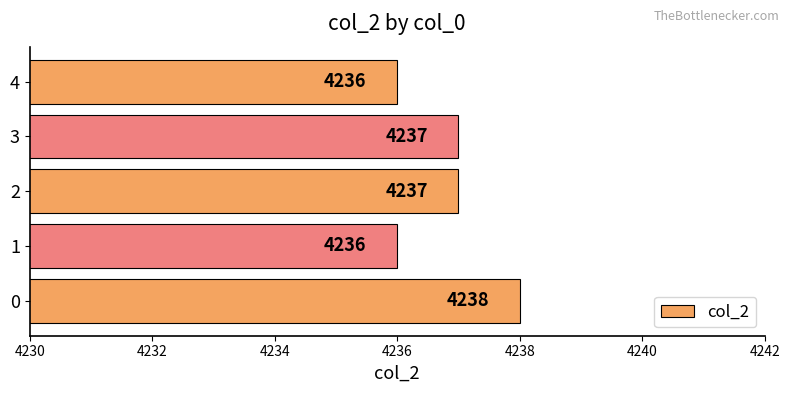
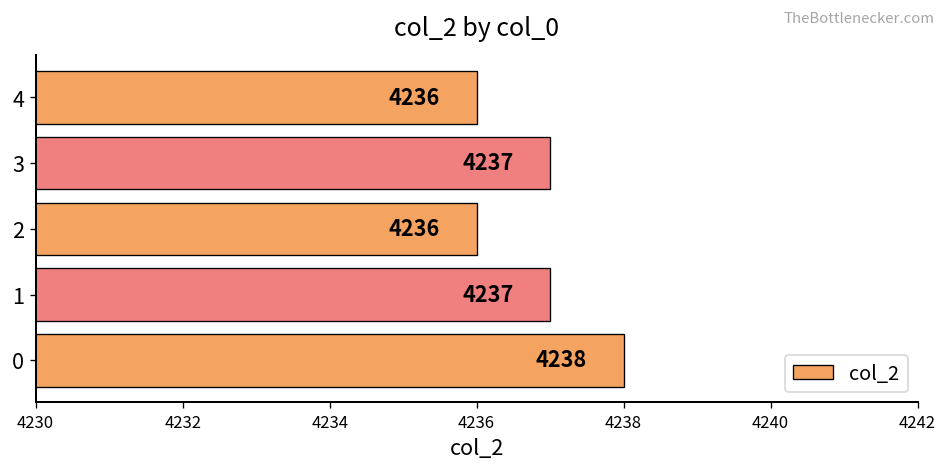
  {
    "4": 4236,
    "3": 4237,
-   "2": 4237,
-   "1": 4236,
+   "2": 4236,
+   "1": 4237,
    "0": 4238
  }
